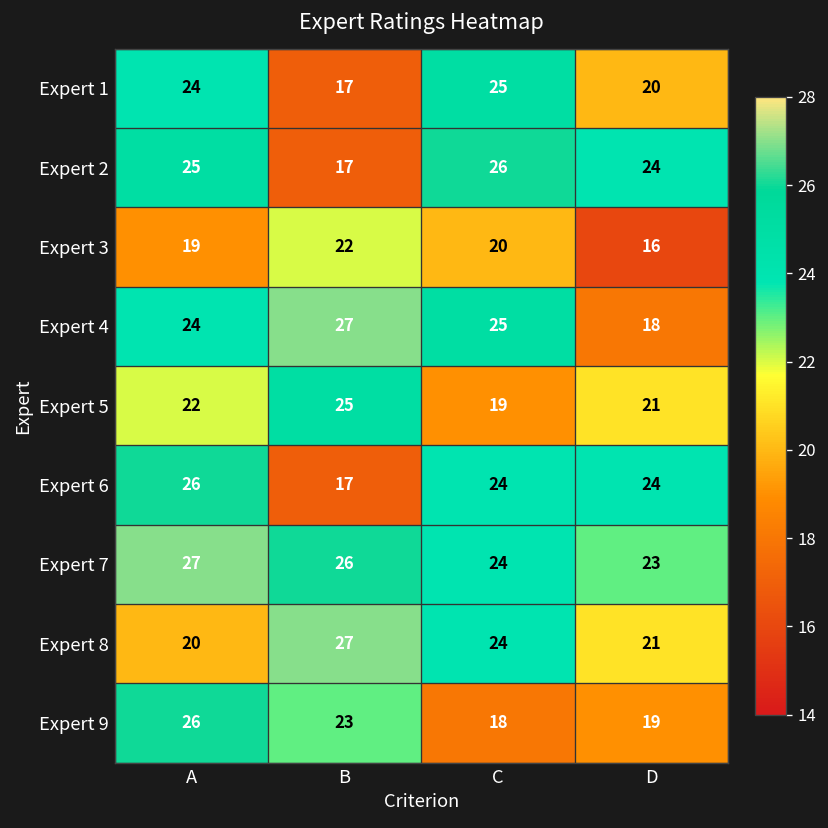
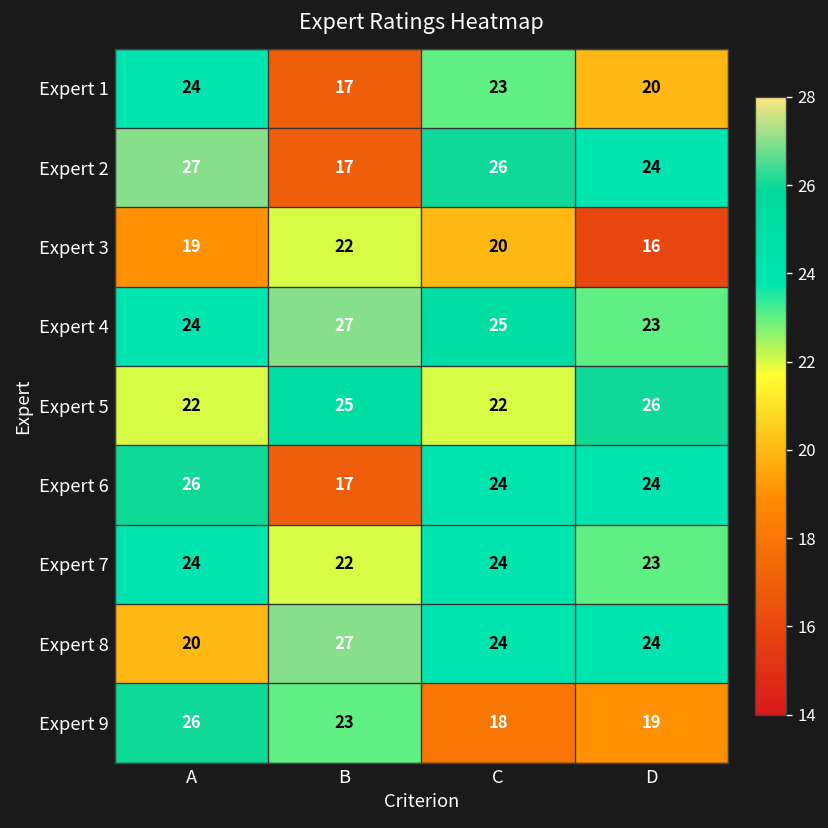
  {
    "Expert 1": {
      "A": 24,
      "B": 17,
-     "C": 25,
+     "C": 23,
      "D": 20
    },
    "Expert 2": {
-     "A": 25,
+     "A": 27,
      "B": 17,
      "C": 26,
      "D": 24
    },
    "Expert 3": {
      "A": 19,
      "B": 22,
      "C": 20,
      "D": 16
    },
    "Expert 4": {
      "A": 24,
      "B": 27,
      "C": 25,
-     "D": 18
+     "D": 23
    },
    "Expert 5": {
      "A": 22,
      "B": 25,
-     "C": 19,
-     "D": 21
+     "C": 22,
+     "D": 26
    },
    "Expert 6": {
      "A": 26,
      "B": 17,
      "C": 24,
      "D": 24
    },
    "Expert 7": {
-     "A": 27,
-     "B": 26,
+     "A": 24,
+     "B": 22,
      "C": 24,
      "D": 23
    },
    "Expert 8": {
      "A": 20,
      "B": 27,
      "C": 24,
-     "D": 21
+     "D": 24
    },
    "Expert 9": {
      "A": 26,
      "B": 23,
      "C": 18,
      "D": 19
    }
  }
